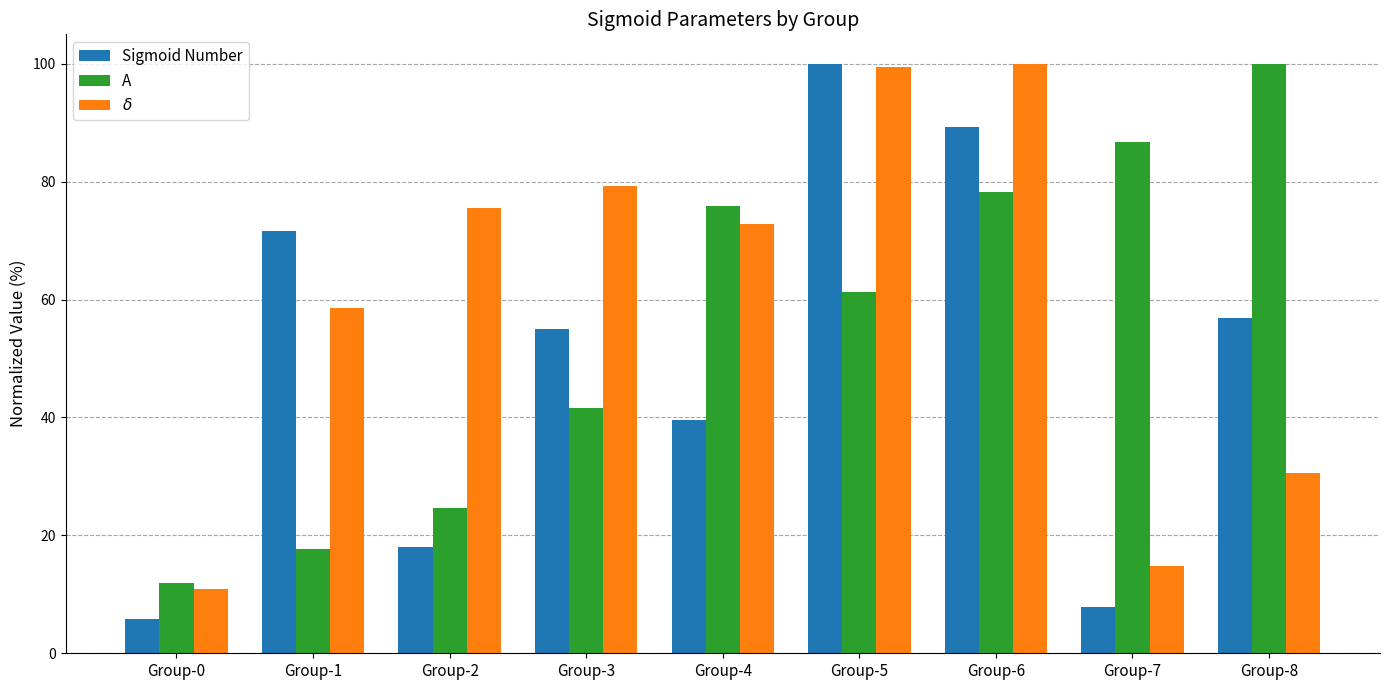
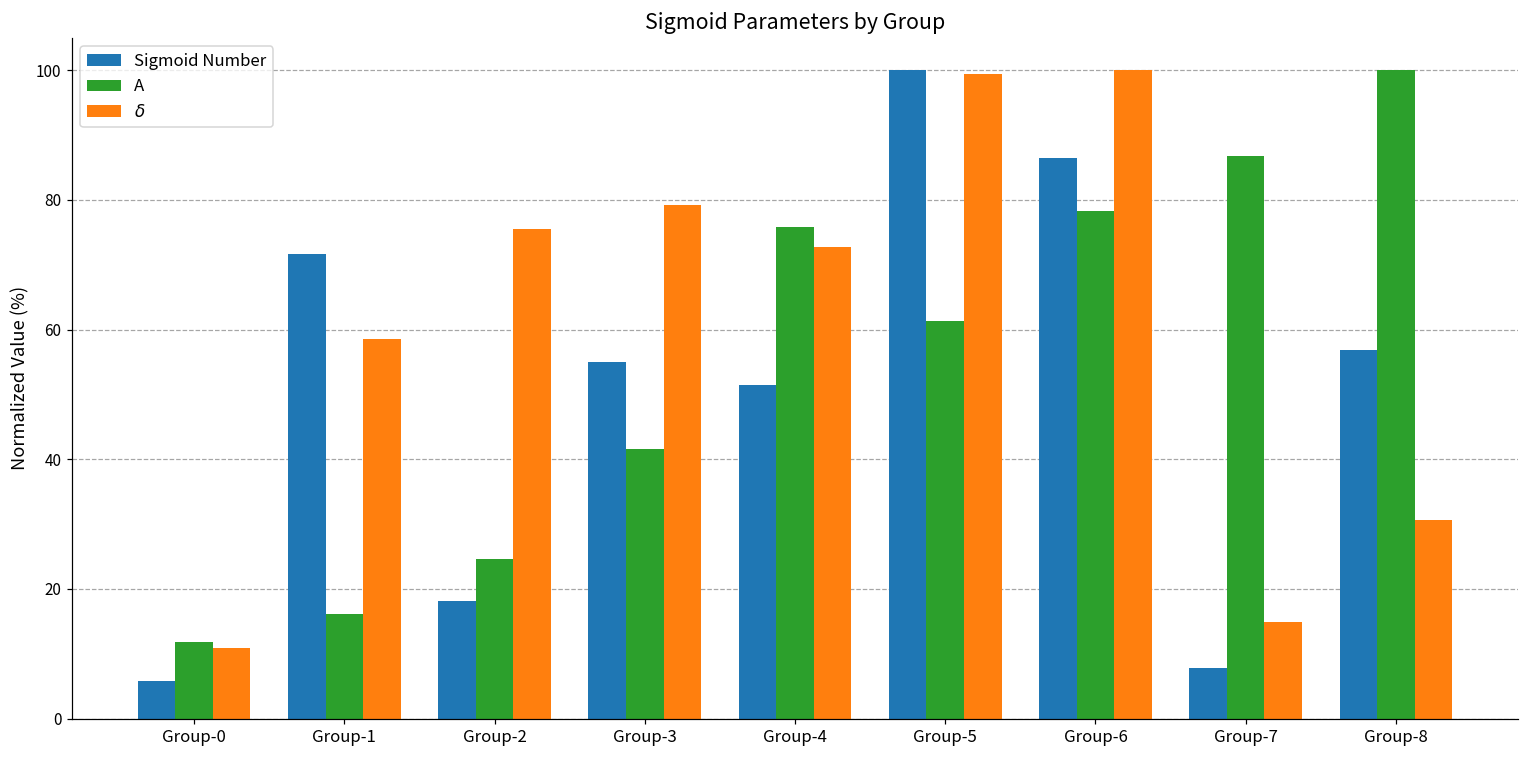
  {
    "Sigmoid Number": {
      "Group-0": 6,
      "Group-1": 72,
      "Group-2": 18,
      "Group-3": 55,
-     "Group-4": 40,
+     "Group-4": 51,
      "Group-5": 100,
-     "Group-6": 89,
+     "Group-6": 86,
      "Group-7": 8,
      "Group-8": 57
    },
    "A": {
      "Group-0": 12,
-     "Group-1": 18,
+     "Group-1": 16,
      "Group-2": 25,
      "Group-3": 42,
      "Group-4": 76,
      "Group-5": 61,
      "Group-6": 78,
      "Group-7": 87,
      "Group-8": 100
    }
  }
